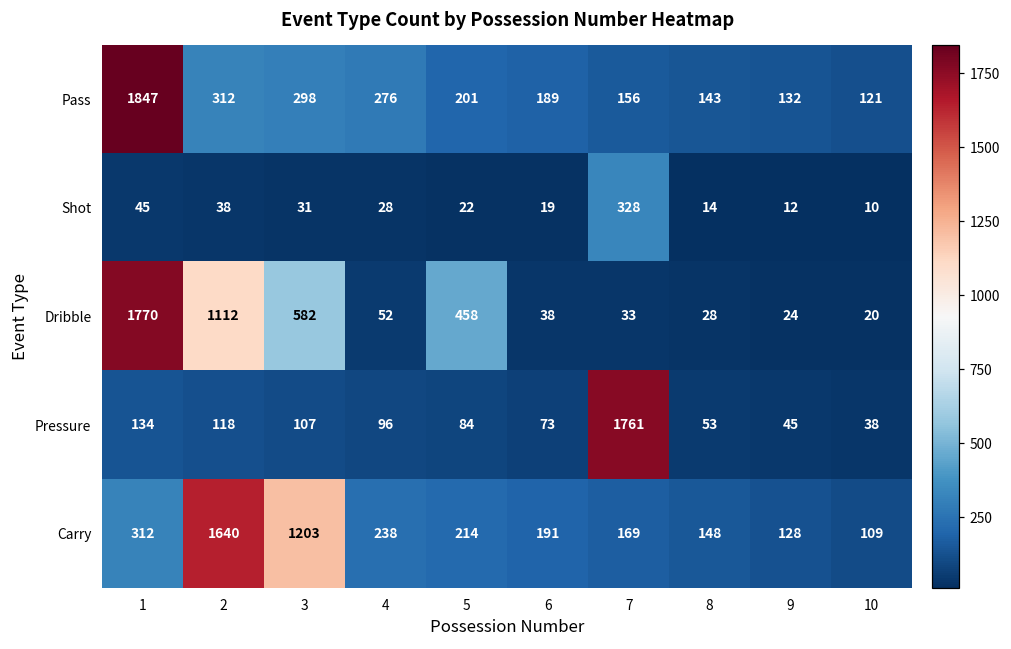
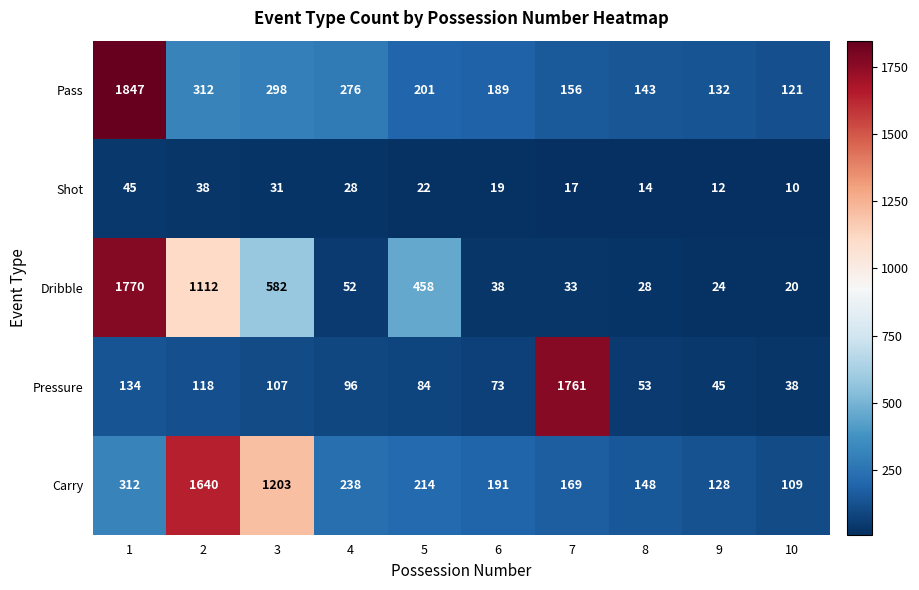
  {
    "Pass": {
      "1": 1847,
      "2": 312,
      "3": 298,
      "4": 276,
      "5": 201,
      "6": 189,
      "7": 156,
      "8": 143,
      "9": 132,
      "10": 121
    },
    "Shot": {
      "1": 45,
      "2": 38,
      "3": 31,
      "4": 28,
      "5": 22,
      "6": 19,
-     "7": 328,
+     "7": 17,
      "8": 14,
      "9": 12,
      "10": 10
    },
    "Dribble": {
      "1": 1770,
      "2": 1112,
      "3": 582,
      "4": 52,
      "5": 458,
      "6": 38,
      "7": 33,
      "8": 28,
      "9": 24,
      "10": 20
    },
    "Pressure": {
      "1": 134,
      "2": 118,
      "3": 107,
      "4": 96,
      "5": 84,
      "6": 73,
      "7": 1761,
      "8": 53,
      "9": 45,
      "10": 38
    },
    "Carry": {
      "1": 312,
      "2": 1640,
      "3": 1203,
      "4": 238,
      "5": 214,
      "6": 191,
      "7": 169,
      "8": 148,
      "9": 128,
      "10": 109
    }
  }
